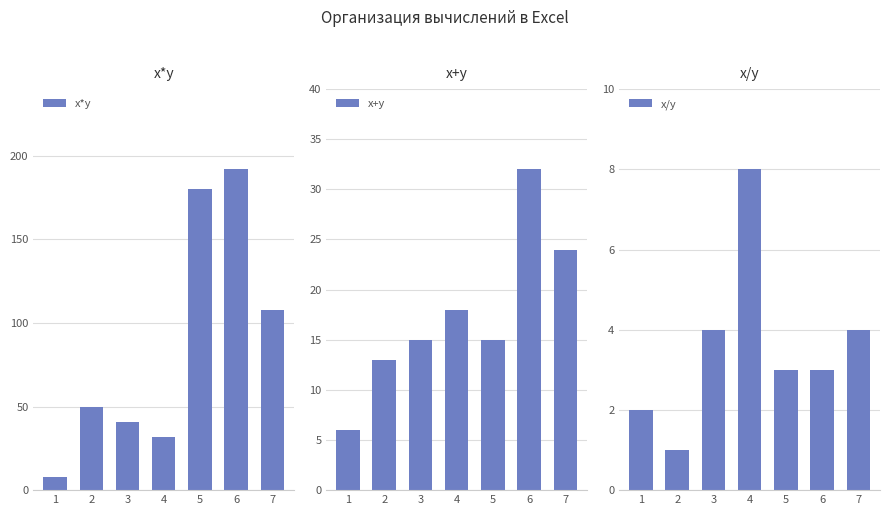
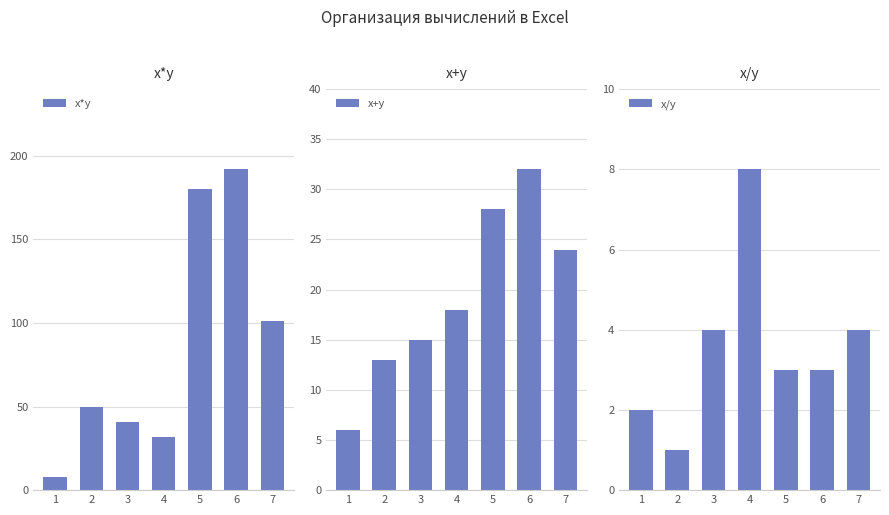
  {
    "x*y": {
      "1": 8,
      "2": 50,
      "3": 41,
      "4": 32,
      "5": 180,
      "6": 192,
-     "7": 108
+     "7": 101
    },
    "x+y": {
      "1": 6,
      "2": 13,
      "3": 15,
      "4": 18,
-     "5": 15,
+     "5": 28,
      "6": 32,
      "7": 24
    },
    "x/y": {
      "1": 2.0,
      "2": 1.0,
      "3": 4.0,
      "4": 8.0,
      "5": 3.0,
      "6": 3.0,
      "7": 4.0
    }
  }
